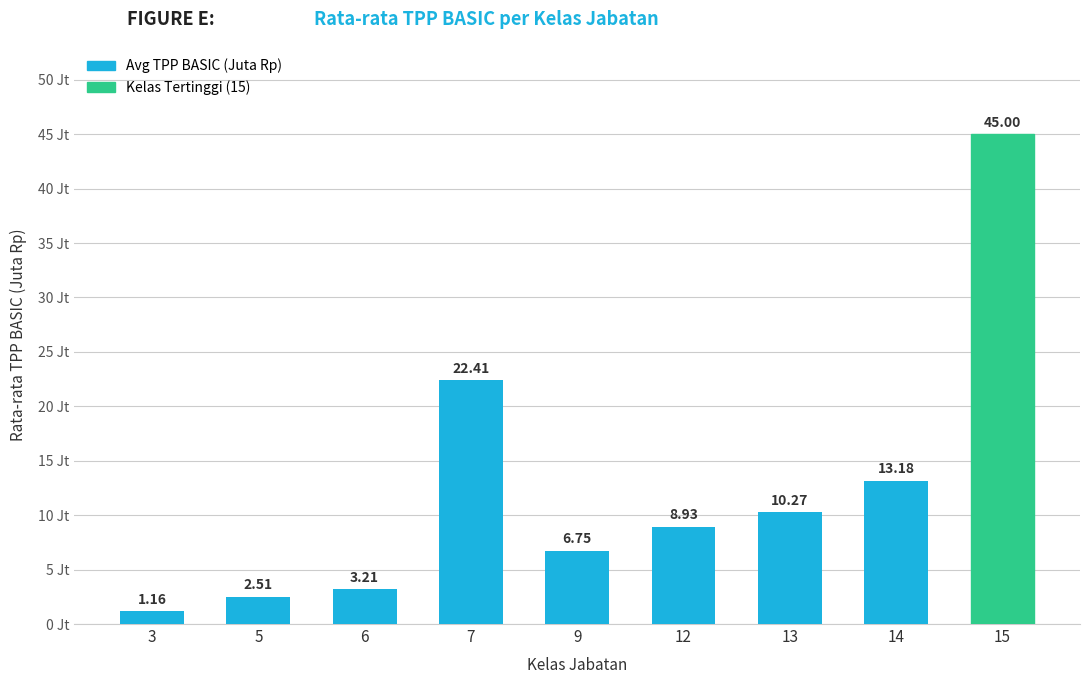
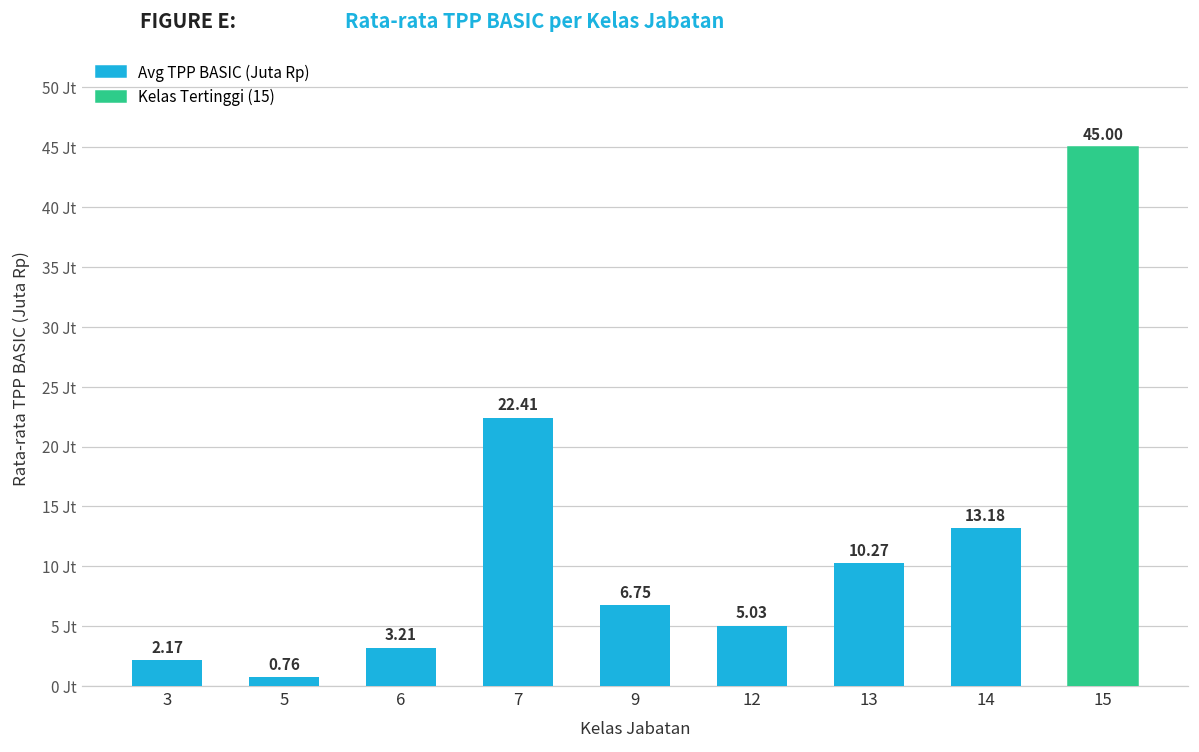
  {
-   "3": 1.16,
-   "5": 2.51,
+   "3": 2.17,
+   "5": 0.76,
    "6": 3.21,
    "7": 22.41,
    "9": 6.75,
-   "12": 8.93,
+   "12": 5.03,
    "13": 10.27,
    "14": 13.18,
    "15": 45.00
  }
